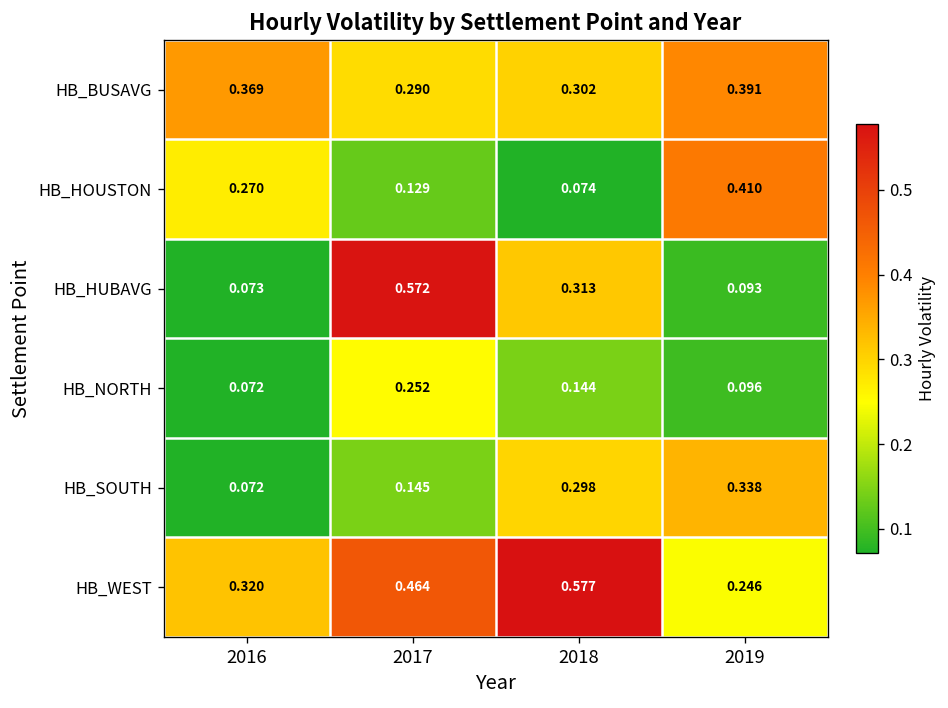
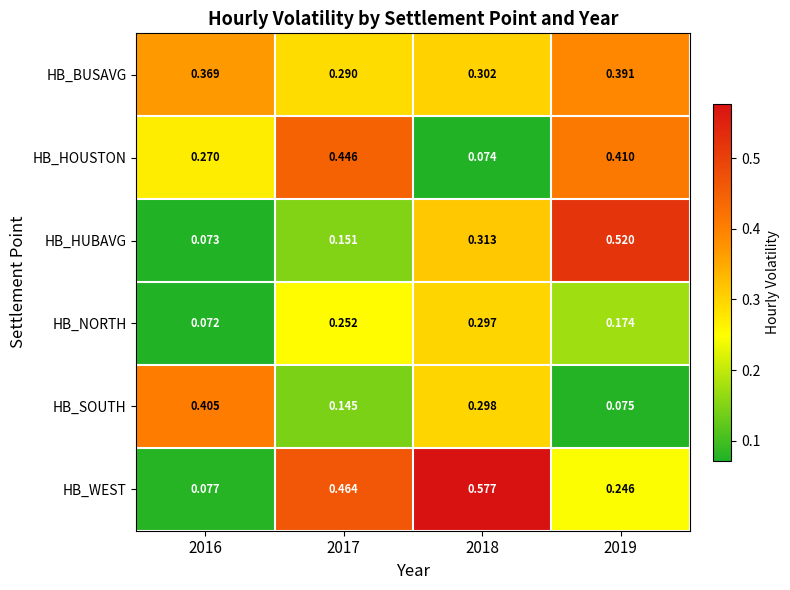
  {
    "HB_BUSAVG": {
      "2016": 0.369,
      "2017": 0.290,
      "2018": 0.302,
      "2019": 0.391
    },
    "HB_HOUSTON": {
      "2016": 0.270,
-     "2017": 0.129,
+     "2017": 0.446,
      "2018": 0.074,
      "2019": 0.410
    },
    "HB_HUBAVG": {
      "2016": 0.073,
-     "2017": 0.572,
+     "2017": 0.151,
      "2018": 0.313,
-     "2019": 0.093
+     "2019": 0.520
    },
    "HB_NORTH": {
      "2016": 0.072,
      "2017": 0.252,
-     "2018": 0.144,
-     "2019": 0.096
+     "2018": 0.297,
+     "2019": 0.174
    },
    "HB_SOUTH": {
-     "2016": 0.072,
+     "2016": 0.405,
      "2017": 0.145,
      "2018": 0.298,
-     "2019": 0.338
+     "2019": 0.075
    },
    "HB_WEST": {
-     "2016": 0.320,
+     "2016": 0.077,
      "2017": 0.464,
      "2018": 0.577,
      "2019": 0.246
    }
  }
